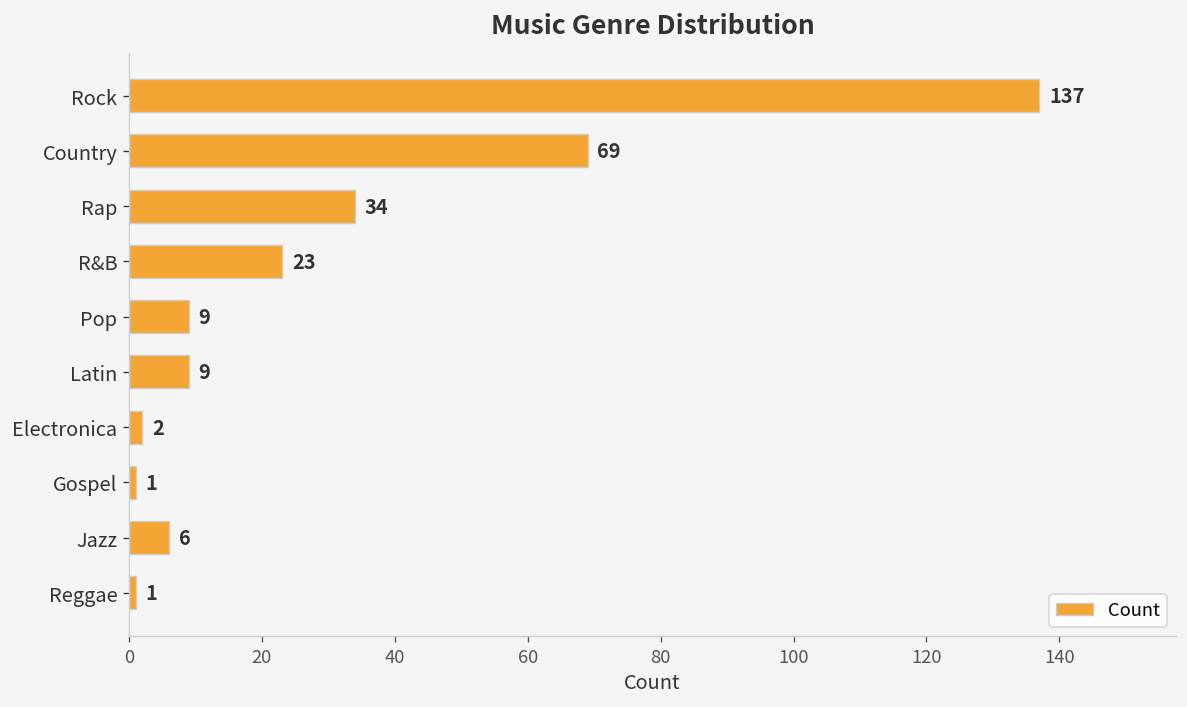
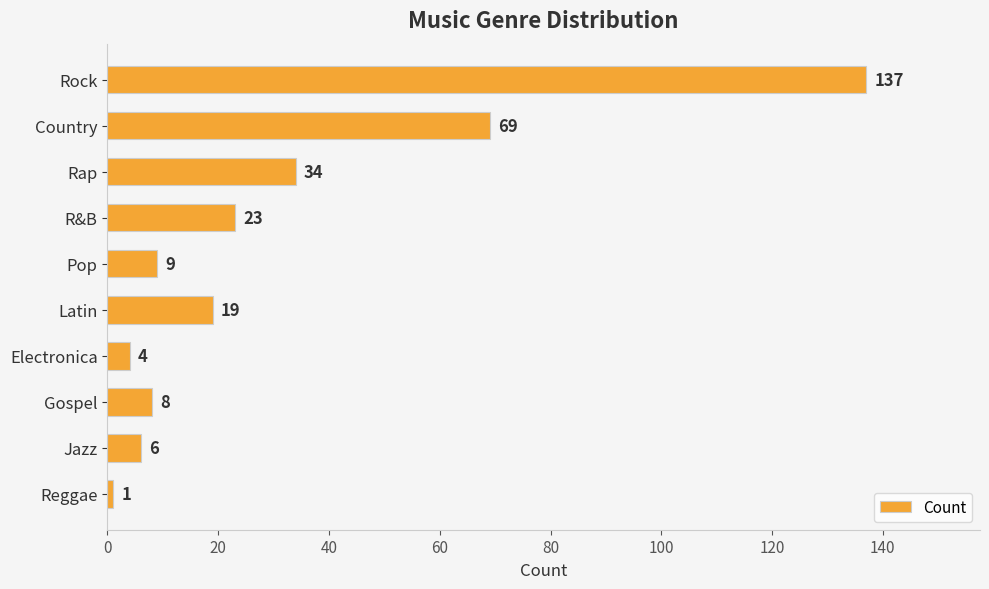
  {
    "Rock": 137,
    "Country": 69,
    "Rap": 34,
    "R&B": 23,
    "Pop": 9,
-   "Latin": 9,
-   "Electronica": 2,
-   "Gospel": 1,
+   "Latin": 19,
+   "Electronica": 4,
+   "Gospel": 8,
    "Jazz": 6,
    "Reggae": 1
  }
